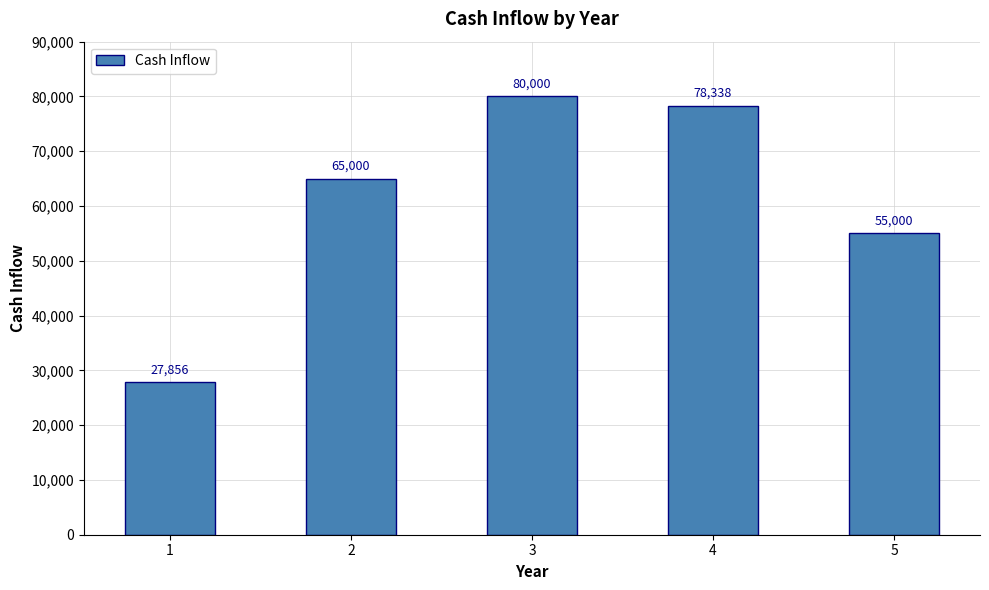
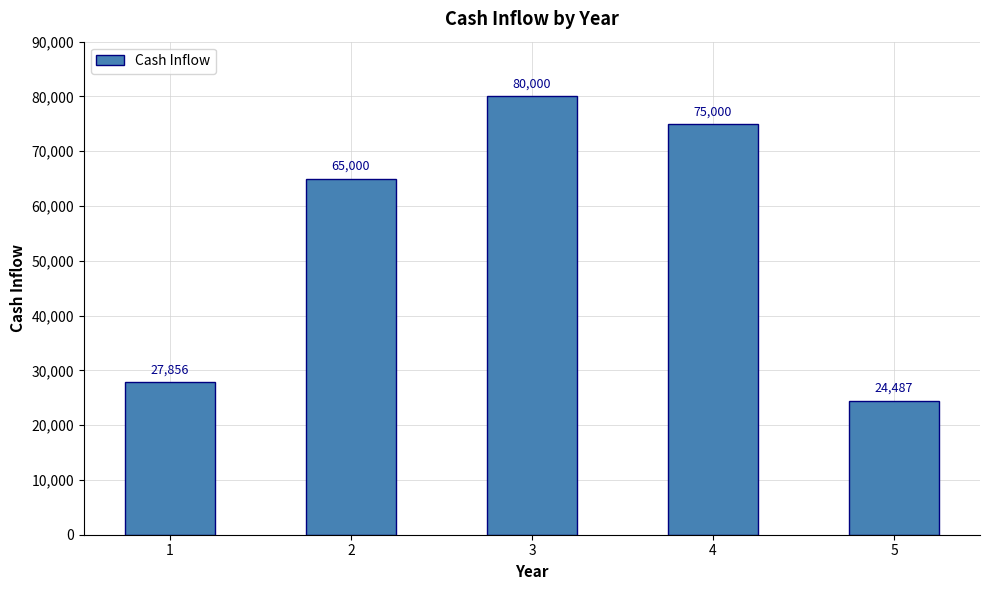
  {
    "1": "27,856",
    "2": "65,000",
    "3": "80,000",
-   "4": "78,338",
-   "5": "55,000"
+   "4": "75,000",
+   "5": "24,487"
  }
